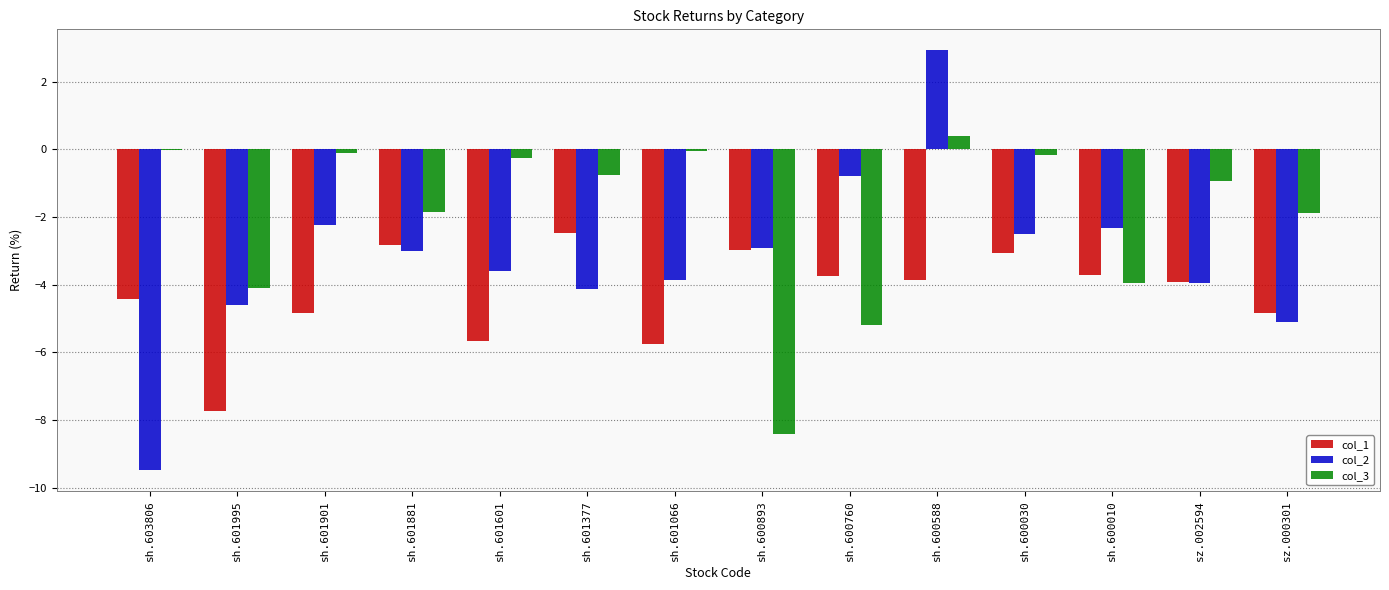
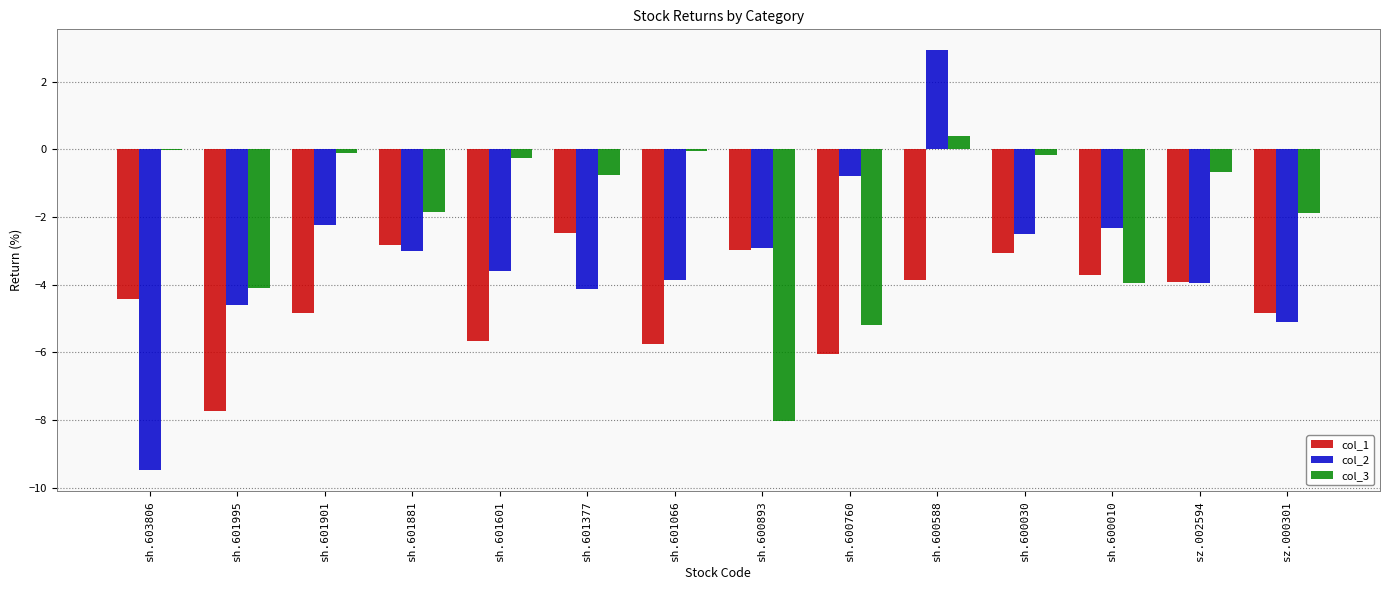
  {
    "col_1": {
      "sh.603806": -4.4,
      "sh.601995": -7.7,
      "sh.601901": -4.8,
      "sh.601881": -2.8,
      "sh.601601": -5.7,
      "sh.601377": -2.5,
      "sh.601066": -5.8,
      "sh.600893": -3.0,
-     "sh.600760": -3.8,
+     "sh.600760": -6.0,
      "sh.600588": -3.9,
      "sh.600030": -3.1,
      "sh.600010": -3.7,
      "sz.002594": -3.9,
      "sz.000301": -4.8
    },
    "col_2": {
      "sh.603806": -9.5,
      "sh.601995": -4.6,
      "sh.601901": -2.2,
      "sh.601881": -3.0,
      "sh.601601": -3.6,
      "sh.601377": -4.1,
      "sh.601066": -3.9,
      "sh.600893": -2.9,
      "sh.600760": -0.8,
      "sh.600588": 2.9,
      "sh.600030": -2.5,
      "sh.600010": -2.3,
      "sz.002594": -4.0,
      "sz.000301": -5.1
    },
    "col_3": {
      "sh.601995": -4.1,
      "sh.601901": -0.1,
      "sh.601881": -1.9,
      "sh.601601": -0.3,
      "sh.601377": -0.8,
-     "sh.600893": -8.4,
+     "sh.600893": -8.0,
      "sh.600760": -5.2,
      "sh.600588": 0.4,
      "sh.600030": -0.2,
      "sh.600010": -4.0,
-     "sz.002594": -0.9,
+     "sz.002594": -0.7,
      "sz.000301": -1.9
    }
  }
